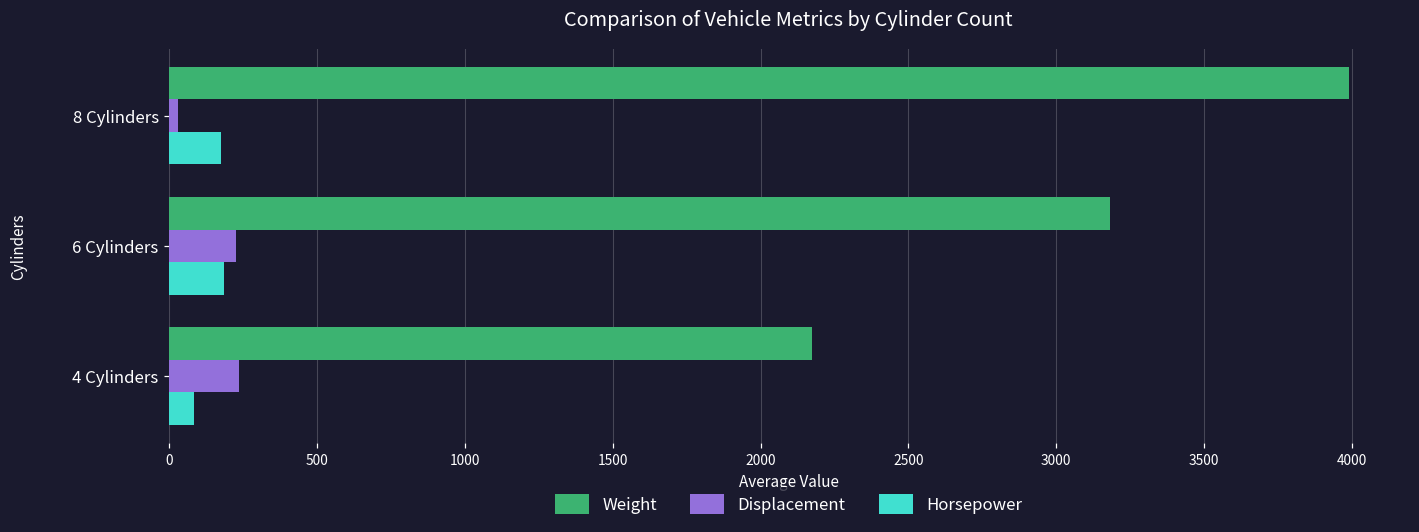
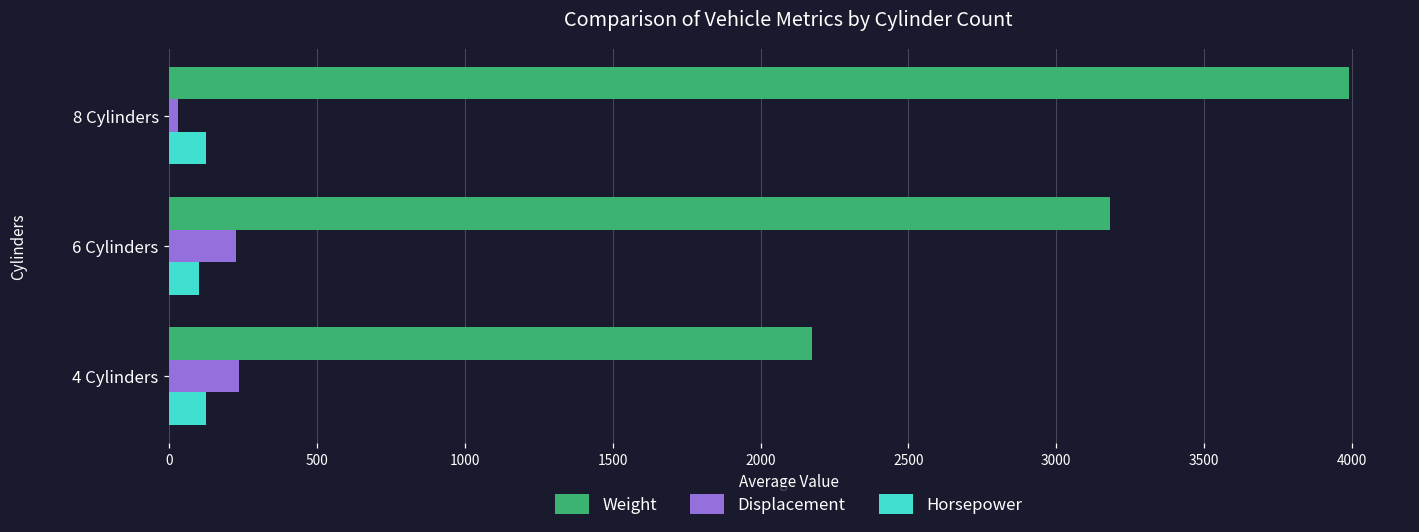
  {
    "Weight": {
      "8 Cylinders": 3990,
      "6 Cylinders": 3180,
      "4 Cylinders": 2170
    },
    "Displacement": {
      "8 Cylinders": 30,
      "6 Cylinders": 230,
      "4 Cylinders": 230
    },
    "Horsepower": {
-     "8 Cylinders": 180,
-     "6 Cylinders": 190,
-     "4 Cylinders": 80
+     "8 Cylinders": 130,
+     "6 Cylinders": 100,
+     "4 Cylinders": 120
    }
  }
